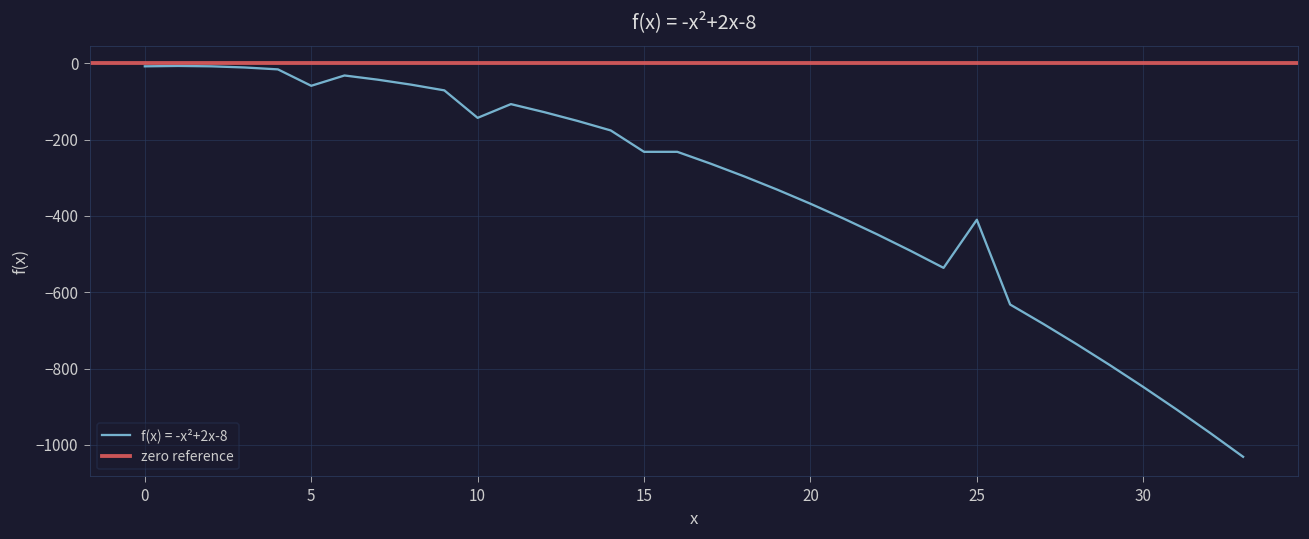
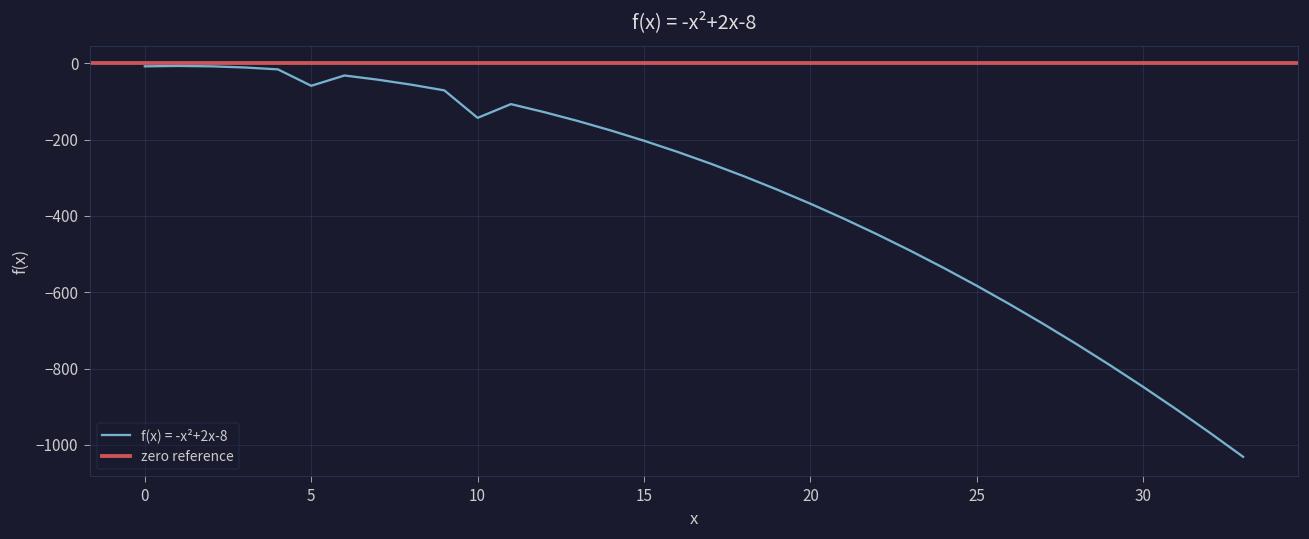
  {
    "0": -10,
    "5": -60,
    "10": -140,
-   "15": -230,
+   "15": -200,
    "20": -370,
-   "25": -410,
+   "25": -580,
    "30": -850
  }
